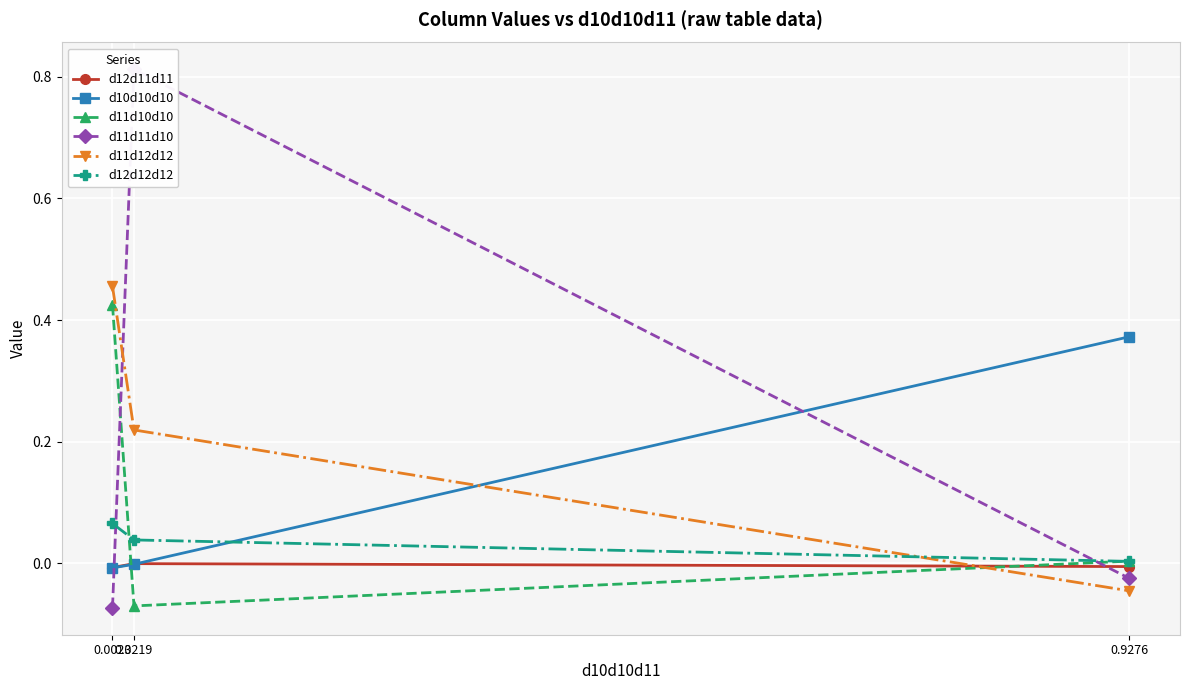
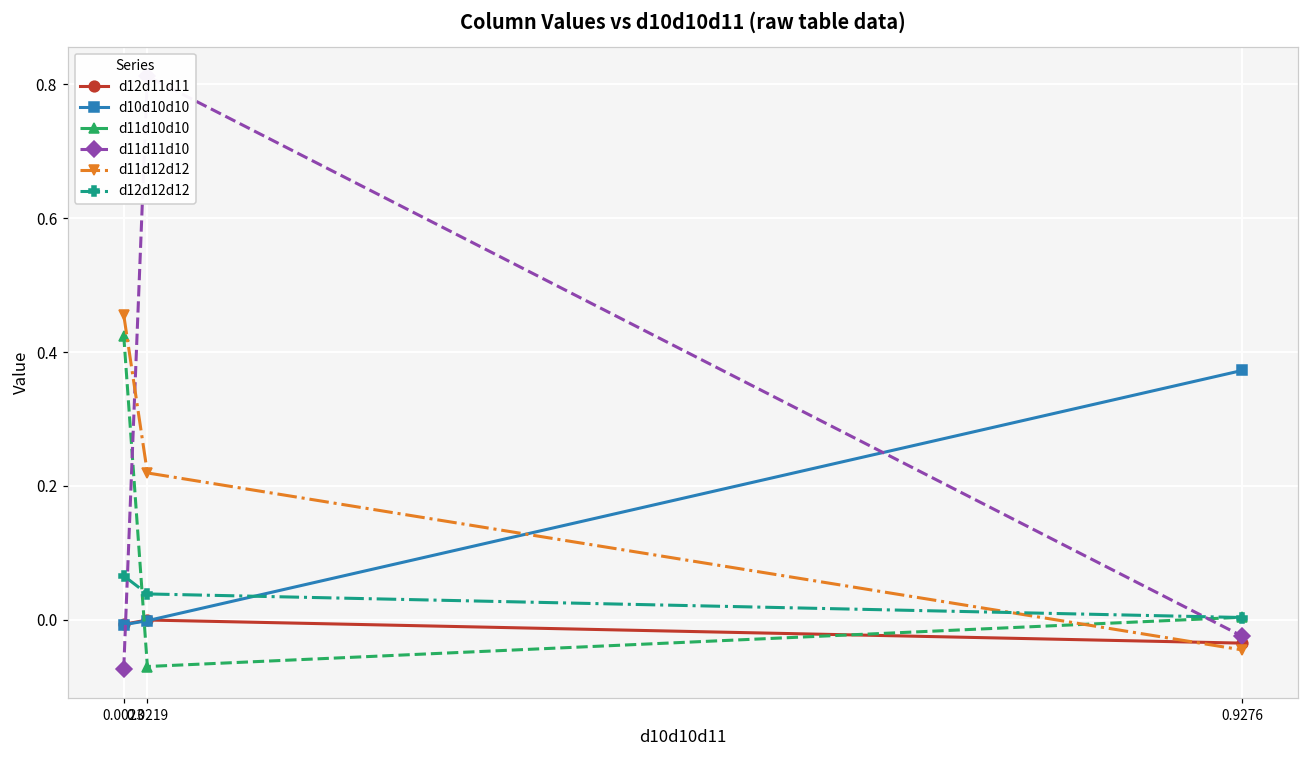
  {
    "d12d11d11": {
-     "0.9276": -0.01
+     "0.9276": -0.03
    },
    "d10d10d10": {
      "0.9276": 0.37
    },
    "d11d11d10": {
      "0.9276": -0.02
    },
    "d11d12d12": {
      "0.9276": -0.05
    }
  }
